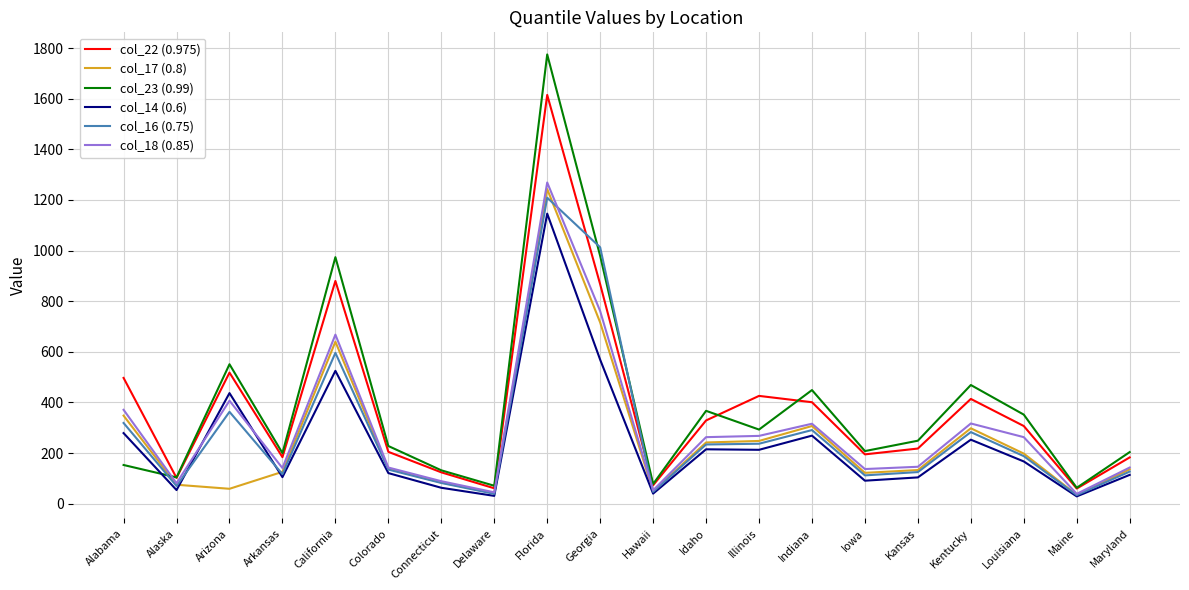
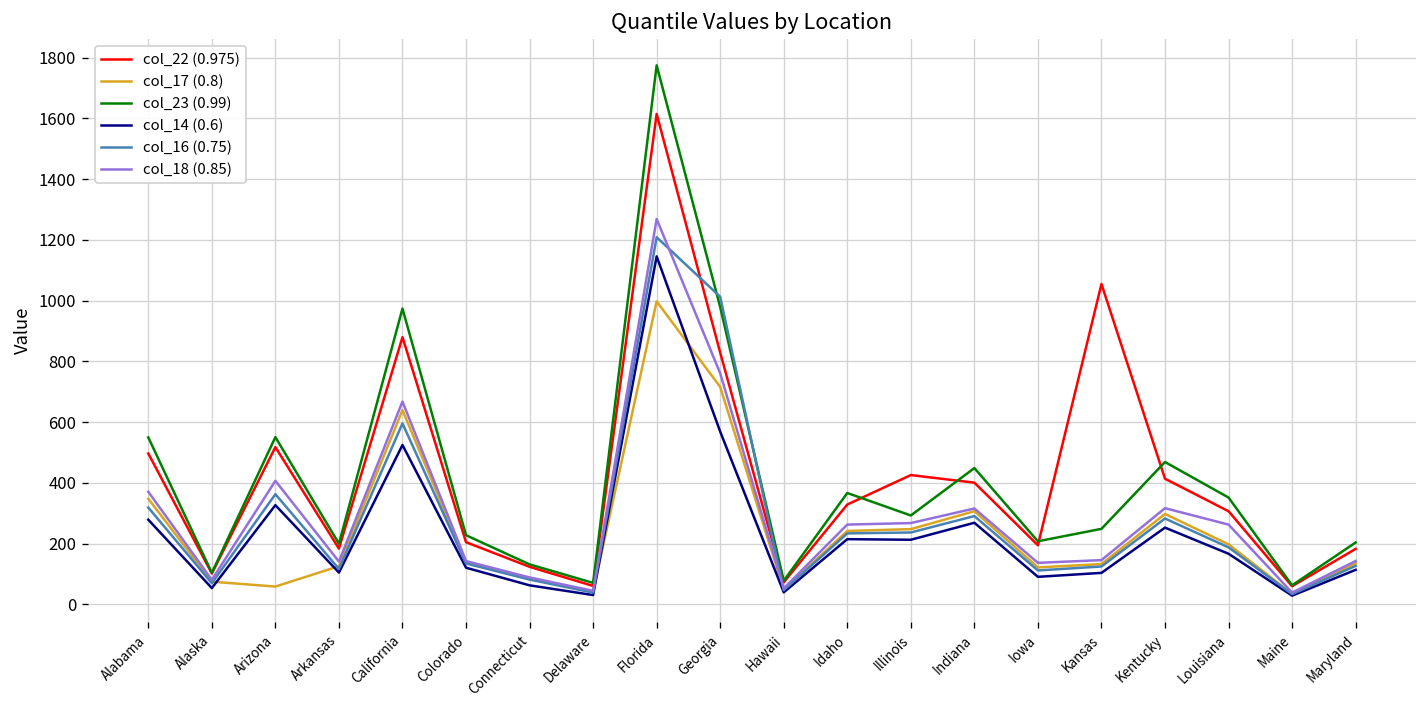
  {
    "col_22 (0.975)": {
      "Alabama": 500,
      "Arizona": 520,
      "Arkansas": 180,
      "California": 880,
      "Colorado": 210,
      "Florida": 1620,
-     "Georgia": 870,
+     "Georgia": 830,
      "Idaho": 330,
      "Illinois": 430,
      "Indiana": 400,
      "Iowa": 200,
-     "Kansas": 220,
+     "Kansas": 1060,
      "Kentucky": 410,
      "Louisiana": 310,
      "Maryland": 180
    },
    "col_17 (0.8)": {
      "Alabama": 350,
      "Arizona": 60,
      "California": 640,
-     "Florida": 1240,
+     "Florida": 1000,
      "Georgia": 720,
      "Illinois": 250,
      "Iowa": 120,
      "Kentucky": 300
    },
    "col_23 (0.99)": {
-     "Alabama": 150,
+     "Alabama": 550,
      "Arizona": 550,
      "Arkansas": 200,
      "California": 970,
      "Colorado": 230,
      "Florida": 1780,
      "Georgia": 980,
      "Idaho": 370,
      "Illinois": 290,
      "Indiana": 450,
      "Iowa": 210,
      "Kansas": 250,
      "Kentucky": 470,
      "Louisiana": 350,
      "Maryland": 200
    },
    "col_14 (0.6)": {
      "Alabama": 280,
      "Alaska": 50,
-     "Arizona": 440,
+     "Arizona": 330,
      "Arkansas": 110,
      "California": 530,
      "Colorado": 120,
      "Connecticut": 60,
      "Florida": 1150,
      "Georgia": 570,
      "Idaho": 220,
      "Illinois": 210,
      "Indiana": 270,
      "Iowa": 90,
      "Kansas": 100,
      "Kentucky": 250,
      "Louisiana": 170,
      "Maryland": 110
    },
    "col_16 (0.75)": {
      "Alabama": 320,
      "Arizona": 360,
      "California": 600,
      "Florida": 1210,
      "Georgia": 1010,
      "Illinois": 240,
      "Indiana": 290,
      "Iowa": 110,
      "Kentucky": 280
    },
    "col_18 (0.85)": {
      "Alabama": 370,
      "Arizona": 410,
      "Arkansas": 140,
      "California": 670,
      "Florida": 1270,
      "Georgia": 760,
      "Idaho": 260,
      "Illinois": 270,
      "Iowa": 140,
      "Kansas": 150,
      "Kentucky": 320,
      "Louisiana": 260
    }
  }
